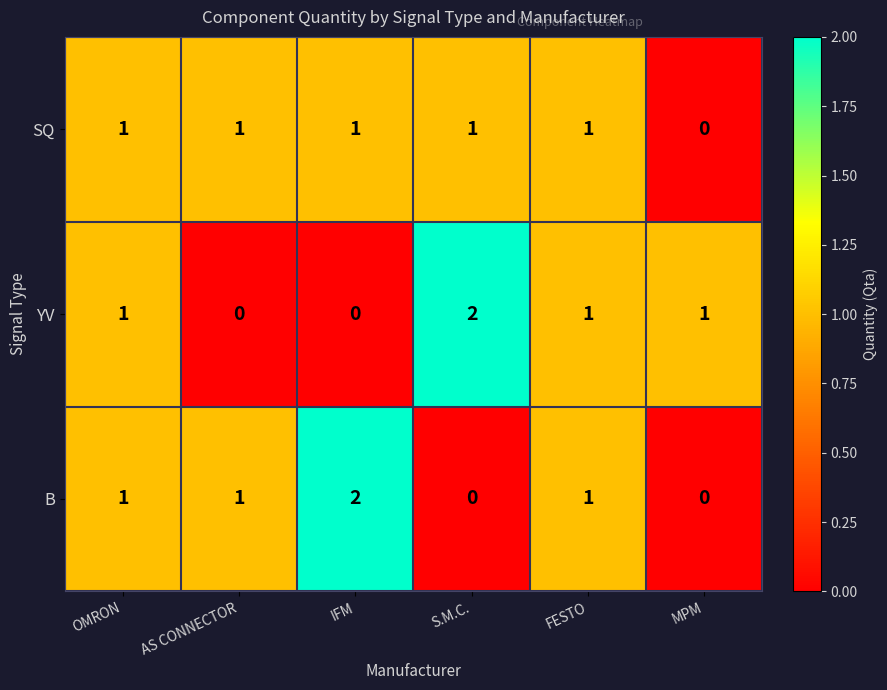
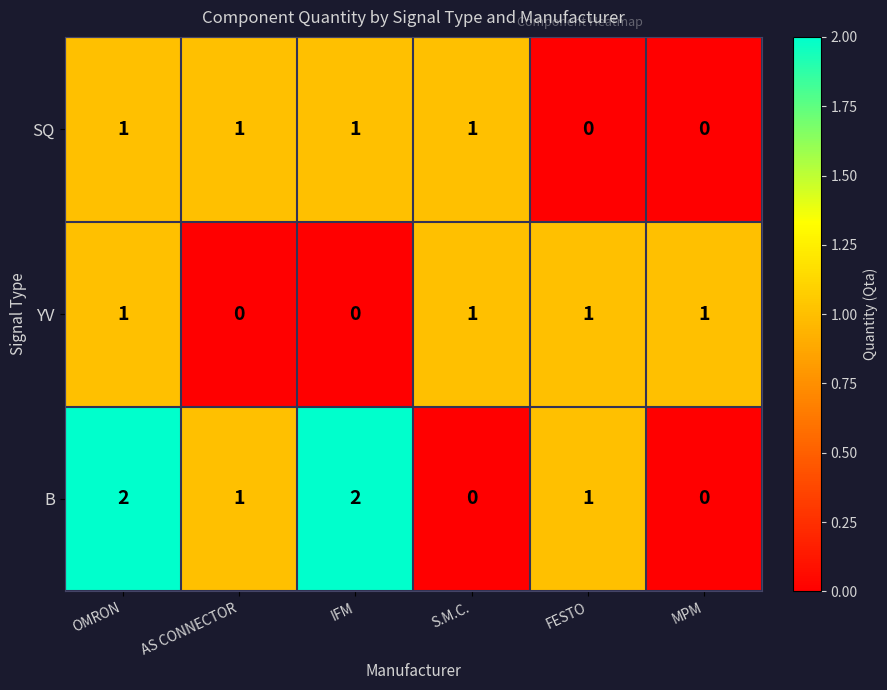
  {
    "SQ": {
      "OMRON": 1,
      "AS CONNECTOR": 1,
      "IFM": 1,
      "S.M.C.": 1,
-     "FESTO": 1,
+     "FESTO": 0,
      "MPM": 0
    },
    "YV": {
      "OMRON": 1,
      "AS CONNECTOR": 0,
      "IFM": 0,
-     "S.M.C.": 2,
+     "S.M.C.": 1,
      "FESTO": 1,
      "MPM": 1
    },
    "B": {
-     "OMRON": 1,
+     "OMRON": 2,
      "AS CONNECTOR": 1,
      "IFM": 2,
      "S.M.C.": 0,
      "FESTO": 1,
      "MPM": 0
    }
  }
